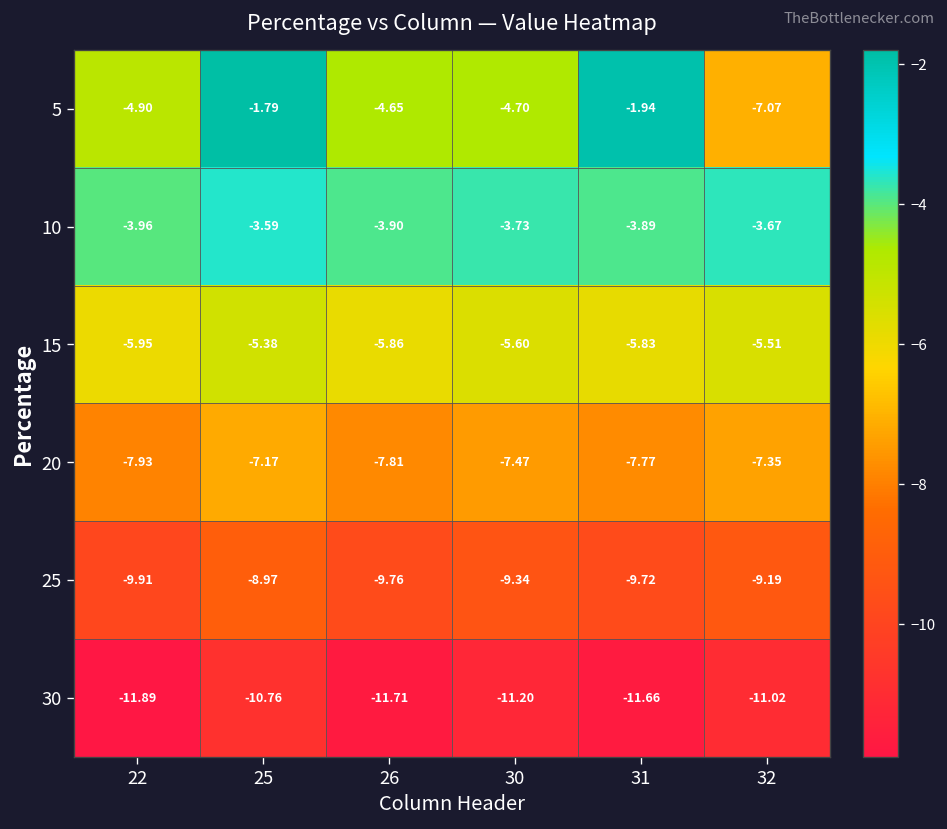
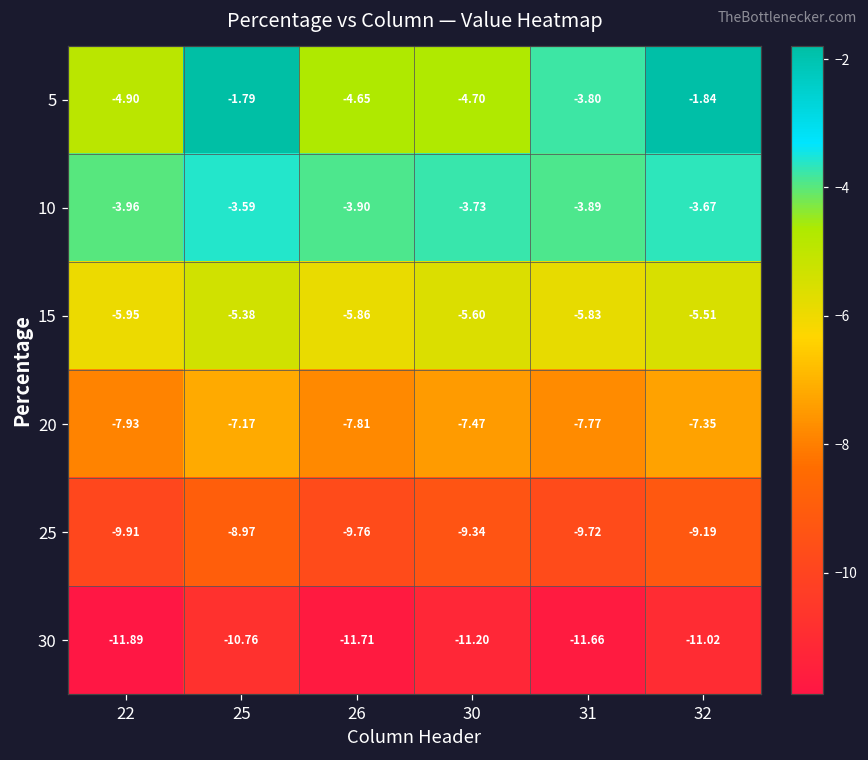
  {
    "5": {
      "22": -4.90,
      "25": -1.79,
      "26": -4.65,
      "30": -4.70,
-     "31": -1.94,
-     "32": -7.07
+     "31": -3.80,
+     "32": -1.84
    },
    "10": {
      "22": -3.96,
      "25": -3.59,
      "26": -3.90,
      "30": -3.73,
      "31": -3.89,
      "32": -3.67
    },
    "15": {
      "22": -5.95,
      "25": -5.38,
      "26": -5.86,
      "30": -5.60,
      "31": -5.83,
      "32": -5.51
    },
    "20": {
      "22": -7.93,
      "25": -7.17,
      "26": -7.81,
      "30": -7.47,
      "31": -7.77,
      "32": -7.35
    },
    "25": {
      "22": -9.91,
      "25": -8.97,
      "26": -9.76,
      "30": -9.34,
      "31": -9.72,
      "32": -9.19
    },
    "30": {
      "22": -11.89,
      "25": -10.76,
      "26": -11.71,
      "30": -11.20,
      "31": -11.66,
      "32": -11.02
    }
  }
